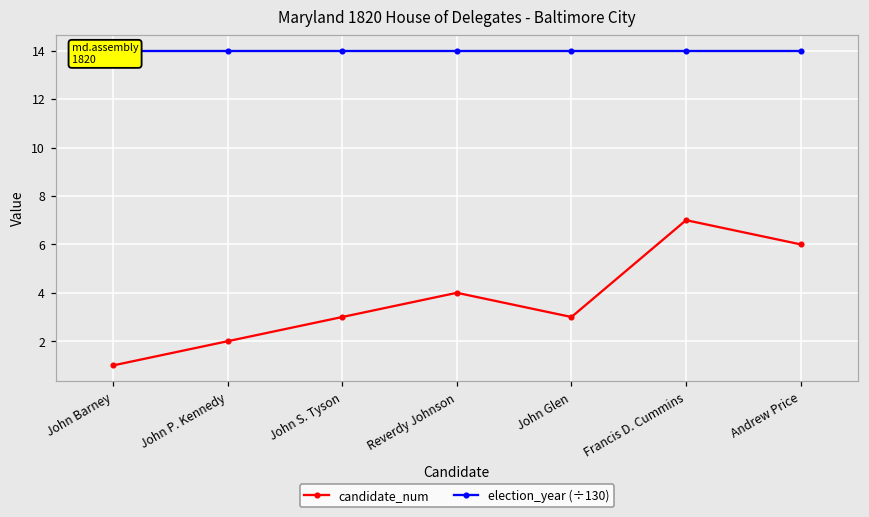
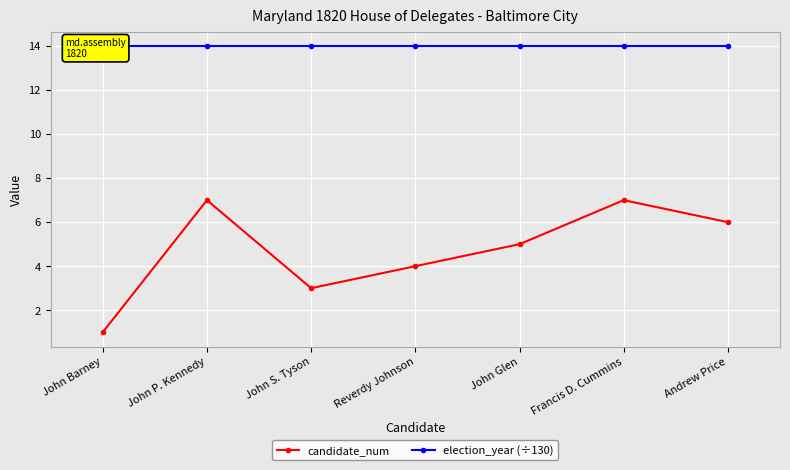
  {
    "candidate_num": {
      "John Barney": 1,
-     "John P. Kennedy": 2,
+     "John P. Kennedy": 7,
      "John S. Tyson": 3,
      "Reverdy Johnson": 4,
-     "John Glen": 3,
+     "John Glen": 5,
      "Francis D. Cummins": 7,
      "Andrew Price": 6
    },
    "election_year (÷130)": {
      "John P. Kennedy": 14,
      "John S. Tyson": 14,
      "Reverdy Johnson": 14,
      "John Glen": 14,
      "Francis D. Cummins": 14,
      "Andrew Price": 14
    }
  }
